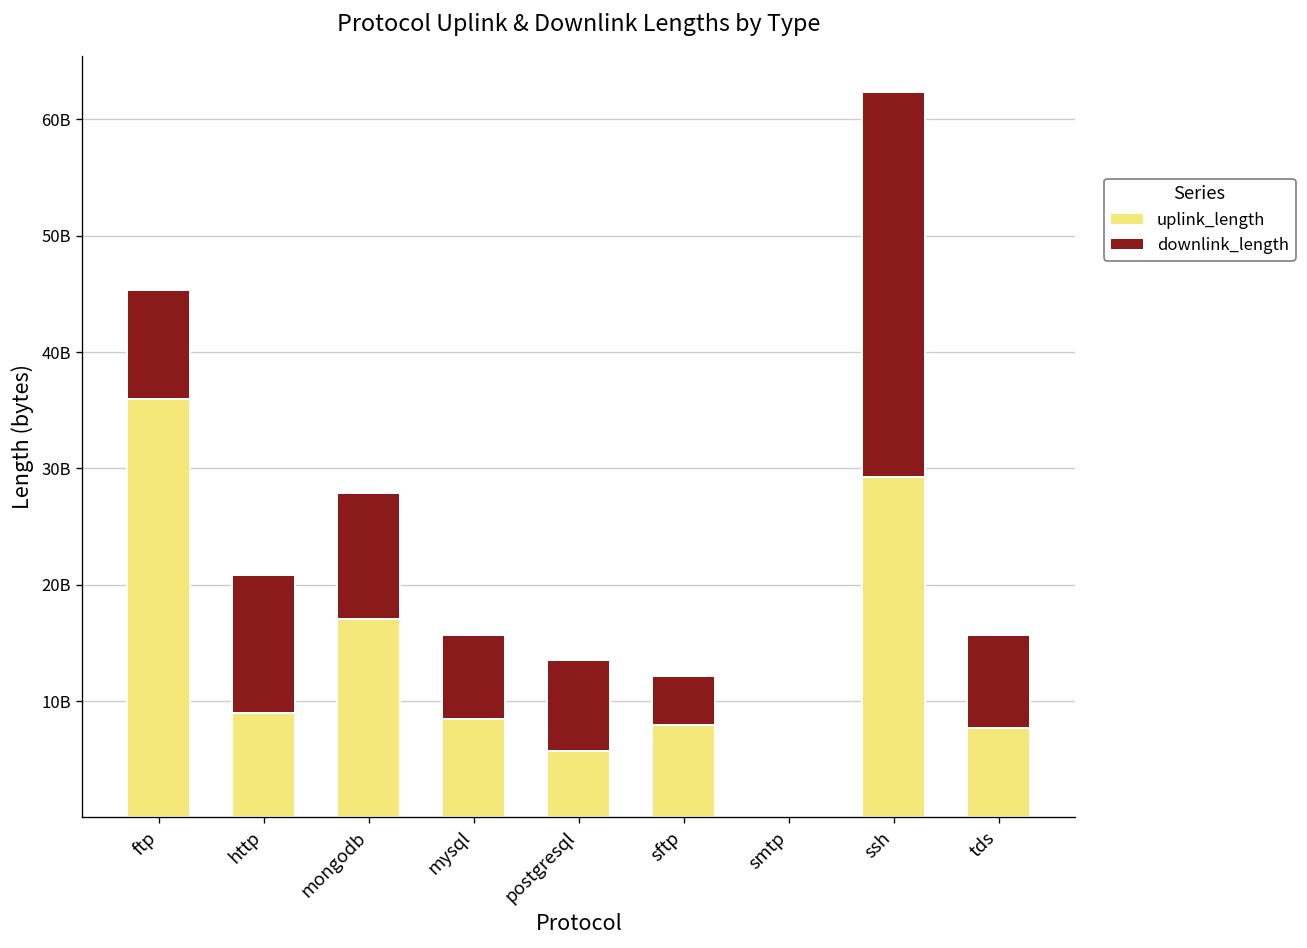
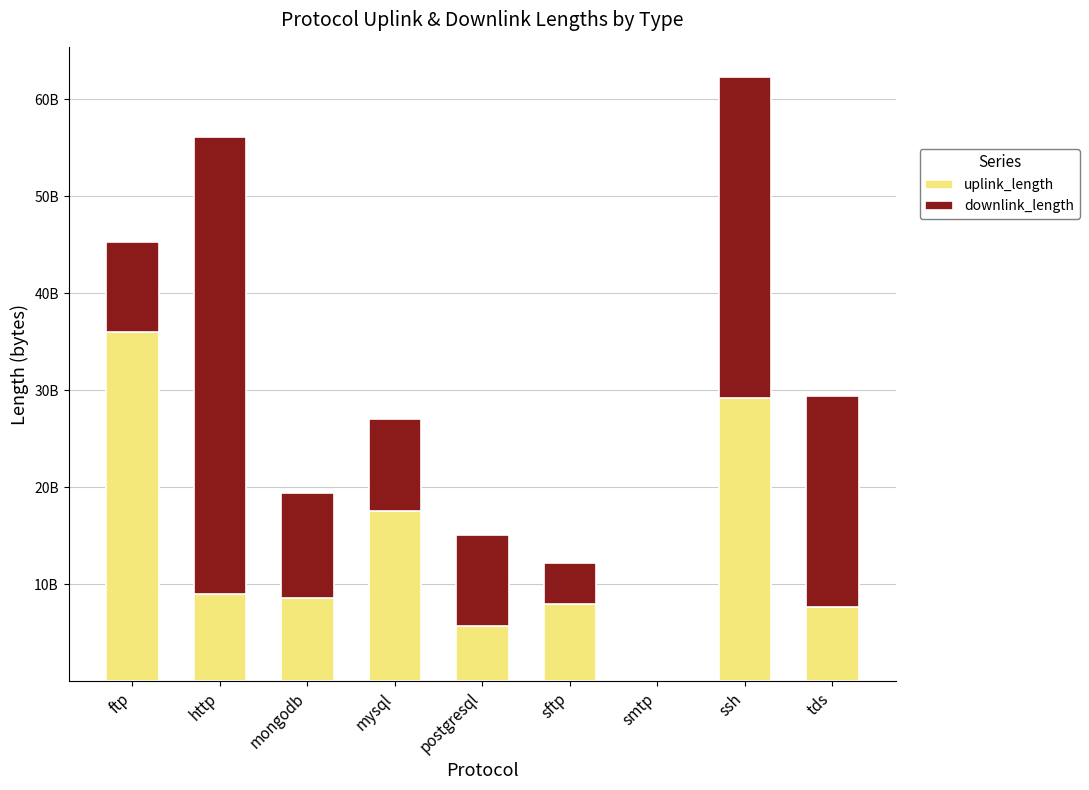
  {
    "uplink_length": {
      "ftp": 36000000000,
      "http": 9000000000,
-     "mongodb": 17000000000,
-     "mysql": 8000000000,
+     "mongodb": 9000000000,
+     "mysql": 18000000000,
      "postgresql": 6000000000,
      "sftp": 8000000000,
      "ssh": 29000000000,
      "tds": 8000000000
    },
    "downlink_length": {
      "ftp": 9000000000,
-     "http": 12000000000,
+     "http": 47000000000,
      "mongodb": 11000000000,
-     "mysql": 7000000000,
-     "postgresql": 8000000000,
+     "mysql": 10000000000,
+     "postgresql": 9000000000,
      "sftp": 4000000000,
      "ssh": 33000000000,
-     "tds": 8000000000
+     "tds": 22000000000
    }
  }
